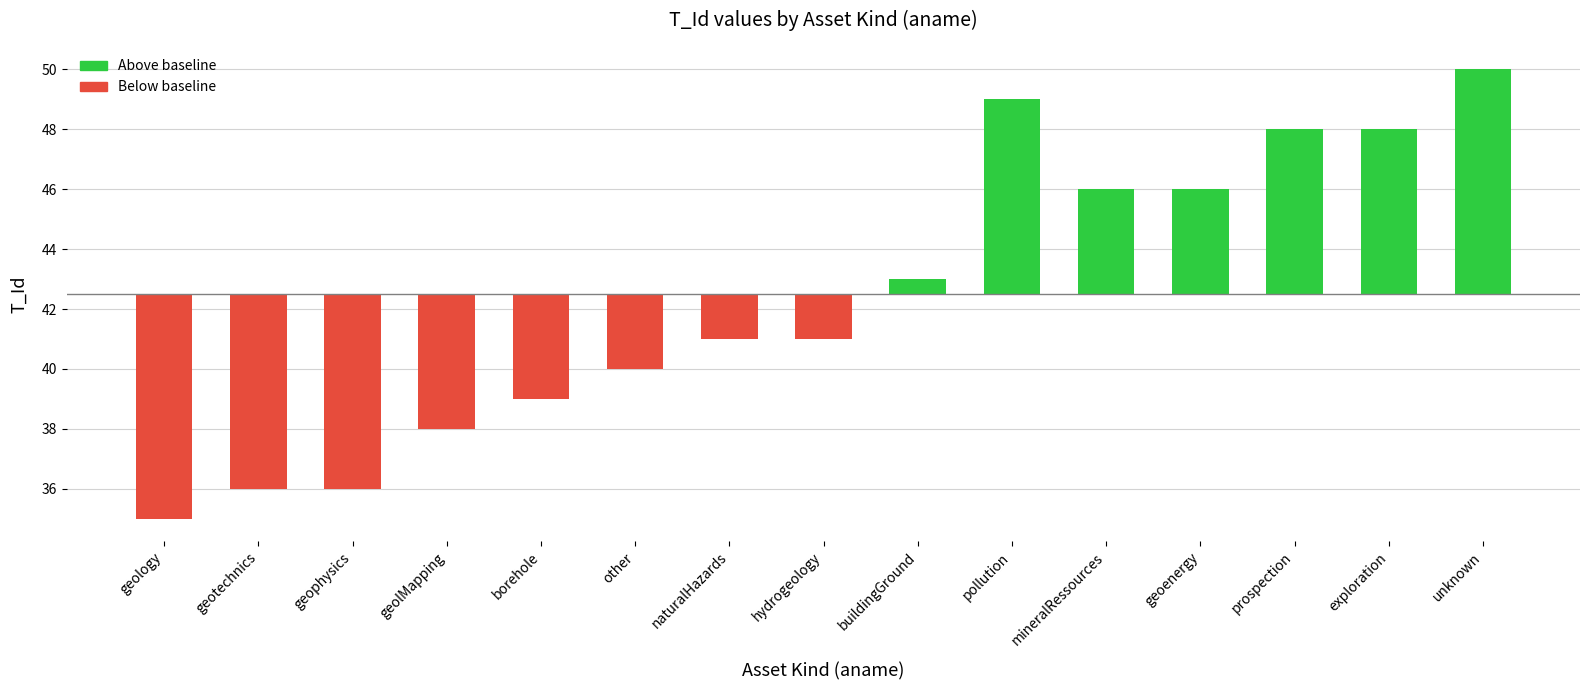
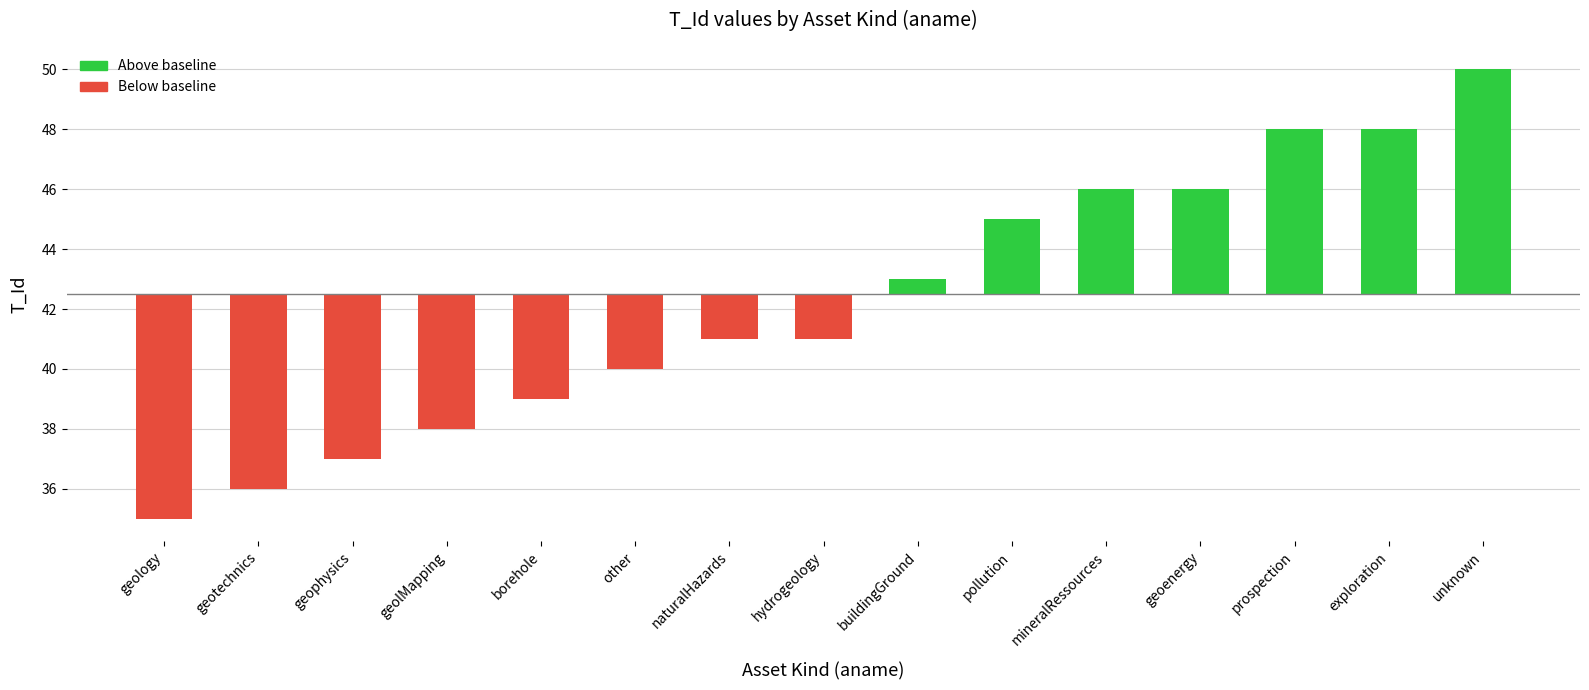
  {
    "geology": 35,
    "geotechnics": 36,
-   "geophysics": 36,
+   "geophysics": 37,
    "geolMapping": 38,
    "borehole": 39,
    "other": 40,
    "naturalHazards": 41,
    "hydrogeology": 41,
    "buildingGround": 43,
-   "pollution": 49,
+   "pollution": 45,
    "mineralRessources": 46,
    "geoenergy": 46,
    "prospection": 48,
    "exploration": 48,
    "unknown": 50
  }
